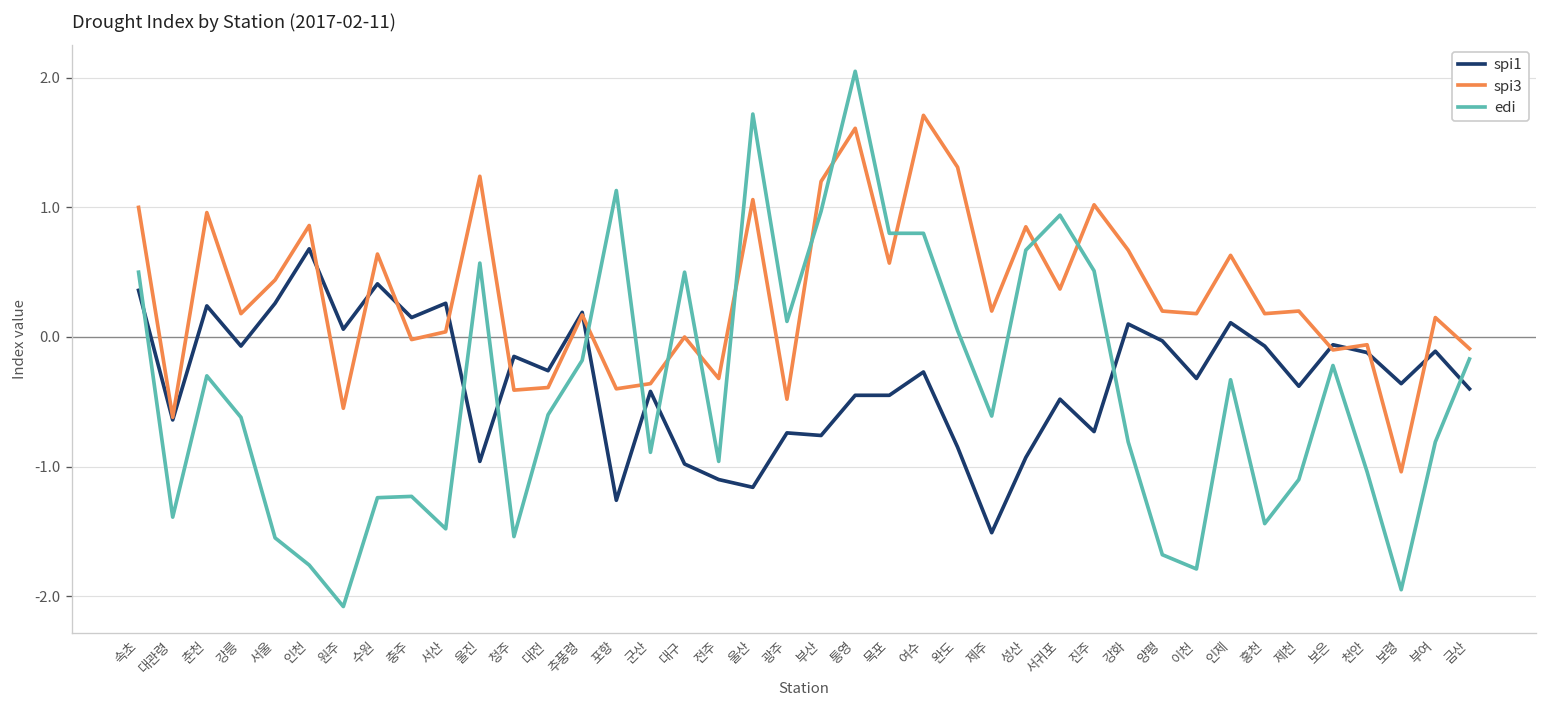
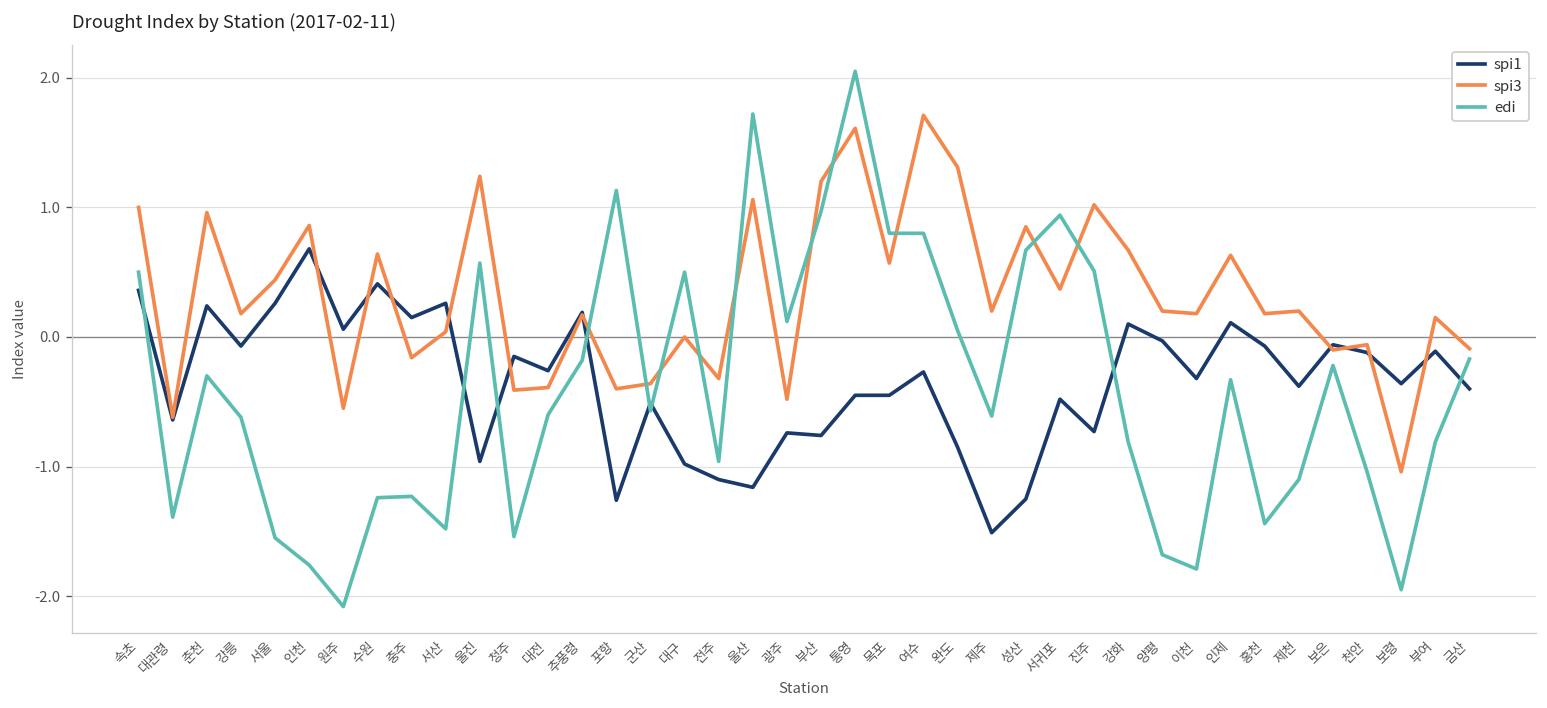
  {
    "spi1": {
      "속초": 0.36,
      "춘천": 0.24,
      "강릉": -0.07,
      "서울": 0.26,
      "인천": 0.68,
      "원주": 0.06,
      "수원": 0.41,
      "충주": 0.15,
      "서산": 0.26,
      "울진": -0.96,
      "청주": -0.15,
      "대전": -0.26,
      "포항": -1.26,
-     "군산": -0.42,
+     "군산": -0.51,
      "대구": -0.98,
      "전주": -1.10,
      "울산": -1.16,
      "광주": -0.74,
      "부산": -0.76,
      "통영": -0.45,
      "목포": -0.45,
      "여수": -0.27,
      "완도": -0.85,
      "제주": -1.51,
-     "성산": -0.93,
+     "성산": -1.25,
      "서귀포": -0.48,
      "진주": -0.73,
      "강화": 0.10,
      "양평": -0.03,
      "이천": -0.32,
      "인제": 0.11,
      "홍천": -0.07,
      "제천": -0.38,
      "보은": -0.06,
      "천안": -0.12,
      "보령": -0.36,
      "부여": -0.11,
      "금산": -0.40
    },
    "spi3": {
      "속초": 1.00,
      "춘천": 0.96,
      "강릉": 0.18,
      "서울": 0.44,
      "인천": 0.86,
      "원주": -0.55,
      "수원": 0.64,
-     "충주": -0.02,
+     "충주": -0.16,
      "서산": 0.04,
      "울진": 1.24,
      "청주": -0.41,
      "대전": -0.39,
      "포항": -0.40,
      "군산": -0.36,
      "대구": 0.00,
      "전주": -0.32,
      "울산": 1.06,
      "광주": -0.48,
      "부산": 1.20,
      "통영": 1.61,
      "목포": 0.57,
      "여수": 1.71,
      "완도": 1.31,
      "제주": 0.20,
      "성산": 0.85,
      "서귀포": 0.37,
      "진주": 1.02,
      "강화": 0.67,
      "양평": 0.20,
      "이천": 0.18,
      "인제": 0.63,
      "홍천": 0.18,
      "제천": 0.20,
      "보은": -0.10,
      "천안": -0.06,
      "보령": -1.04,
      "부여": 0.15,
      "금산": -0.09
    },
    "edi": {
      "속초": 0.50,
      "대관령": -1.39,
      "춘천": -0.30,
      "강릉": -0.62,
      "서울": -1.55,
      "인천": -1.76,
      "원주": -2.08,
      "수원": -1.24,
      "충주": -1.23,
      "서산": -1.48,
      "울진": 0.57,
      "청주": -1.54,
      "대전": -0.60,
      "추풍령": -0.18,
      "포항": 1.13,
-     "군산": -0.89,
+     "군산": -0.57,
      "대구": 0.50,
      "전주": -0.96,
      "울산": 1.72,
      "광주": 0.12,
      "부산": 0.97,
      "통영": 2.05,
      "목포": 0.80,
      "여수": 0.80,
      "완도": 0.05,
      "제주": -0.61,
      "성산": 0.67,
      "서귀포": 0.94,
      "진주": 0.51,
      "강화": -0.81,
      "양평": -1.68,
      "이천": -1.79,
      "인제": -0.33,
      "홍천": -1.44,
      "제천": -1.10,
      "보은": -0.22,
      "천안": -1.04,
      "보령": -1.95,
      "부여": -0.81,
      "금산": -0.17
    }
  }
